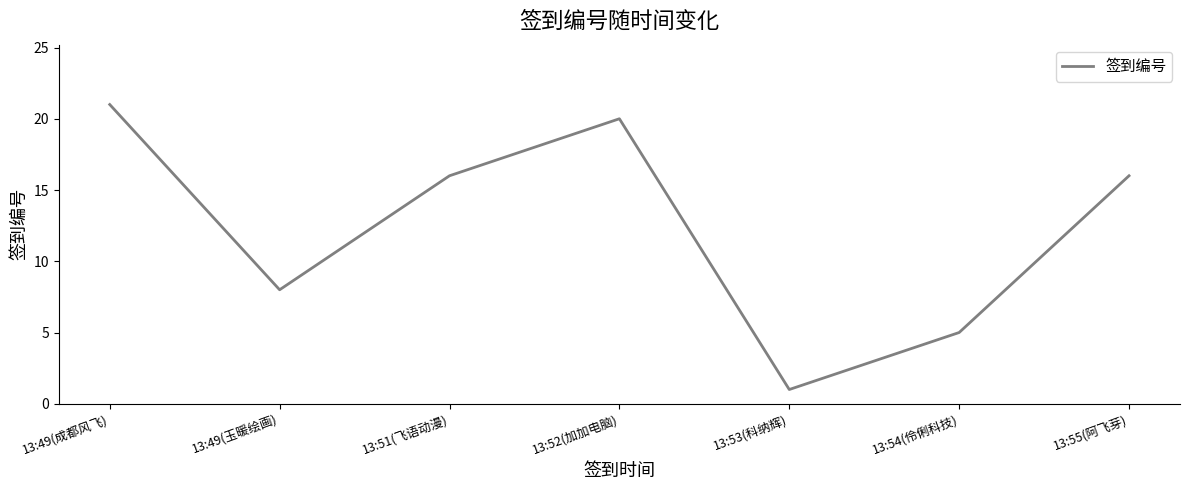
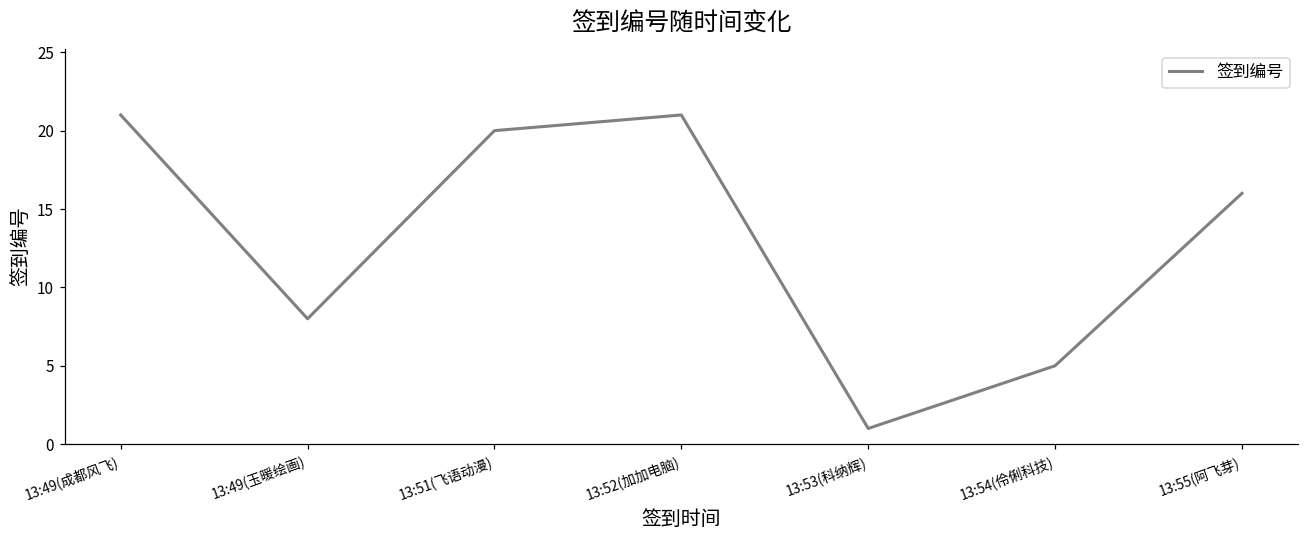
  {
    "13:49(成都风飞)": 21,
    "13:49(玉暖绘画)": 8,
-   "13:51(飞语动漫)": 16,
-   "13:52(加加电脑)": 20,
+   "13:51(飞语动漫)": 20,
+   "13:52(加加电脑)": 21,
    "13:53(科纳辉)": 1,
    "13:54(伶俐科技)": 5,
    "13:55(阿飞芽)": 16
  }
